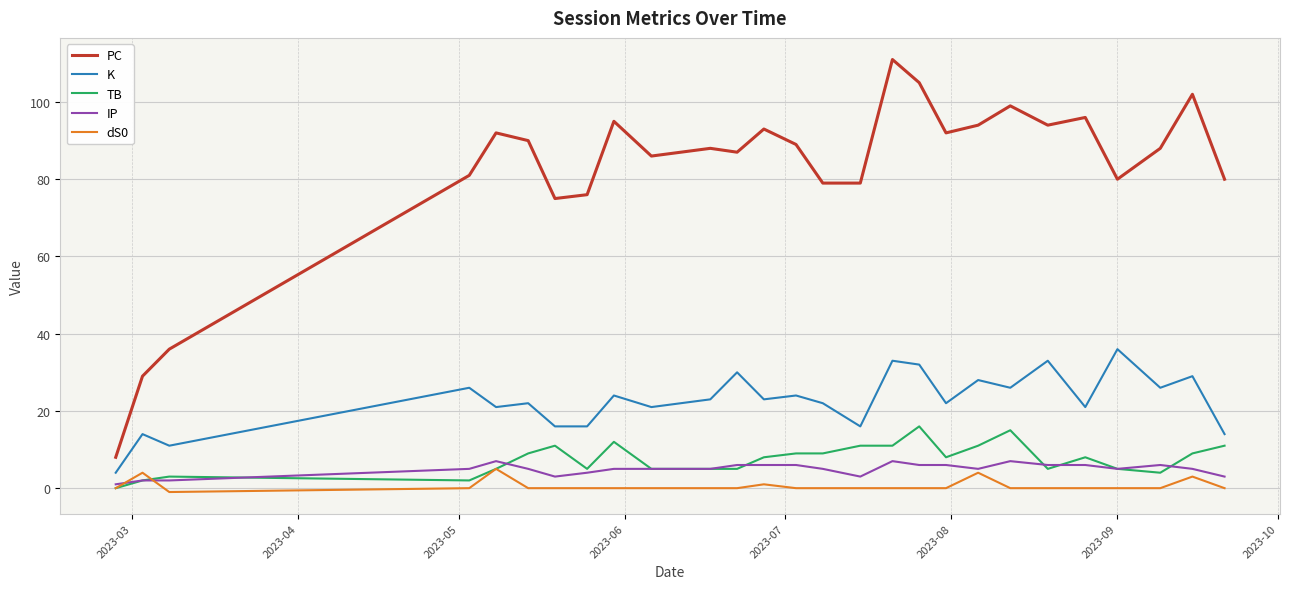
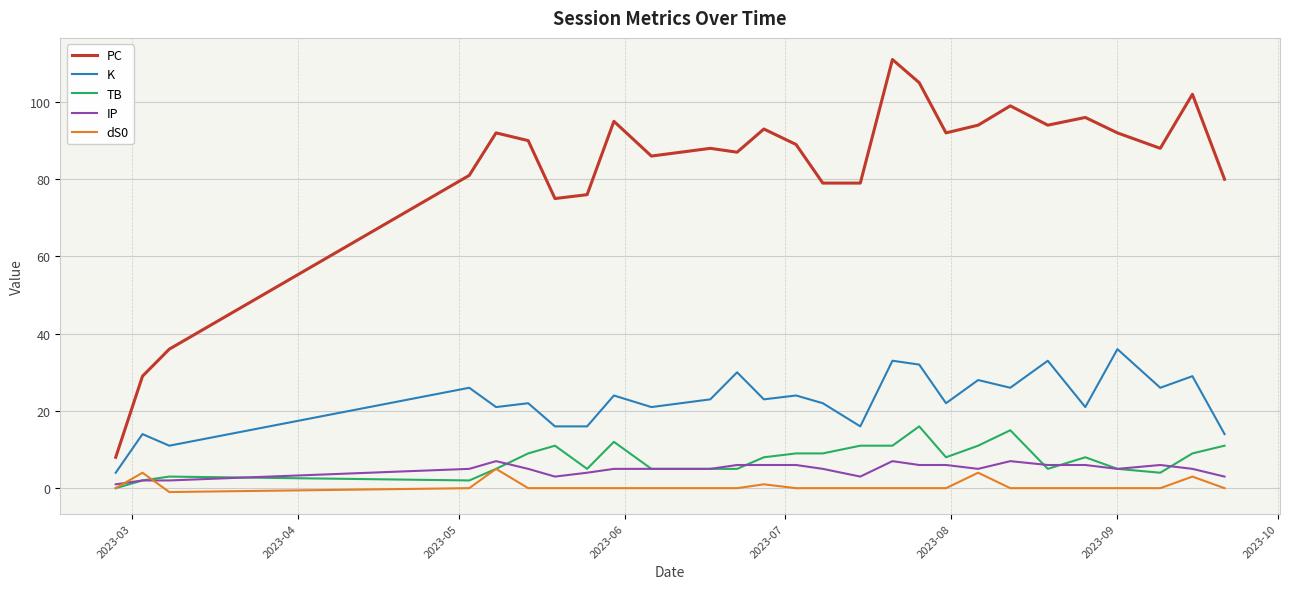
  {
    "PC": {
-     "2023-09": 80
+     "2023-09": 92
    },
    "K": {
      "2023-09": 36
    },
    "dS0": {
      "2023-09": 0
    }
  }
